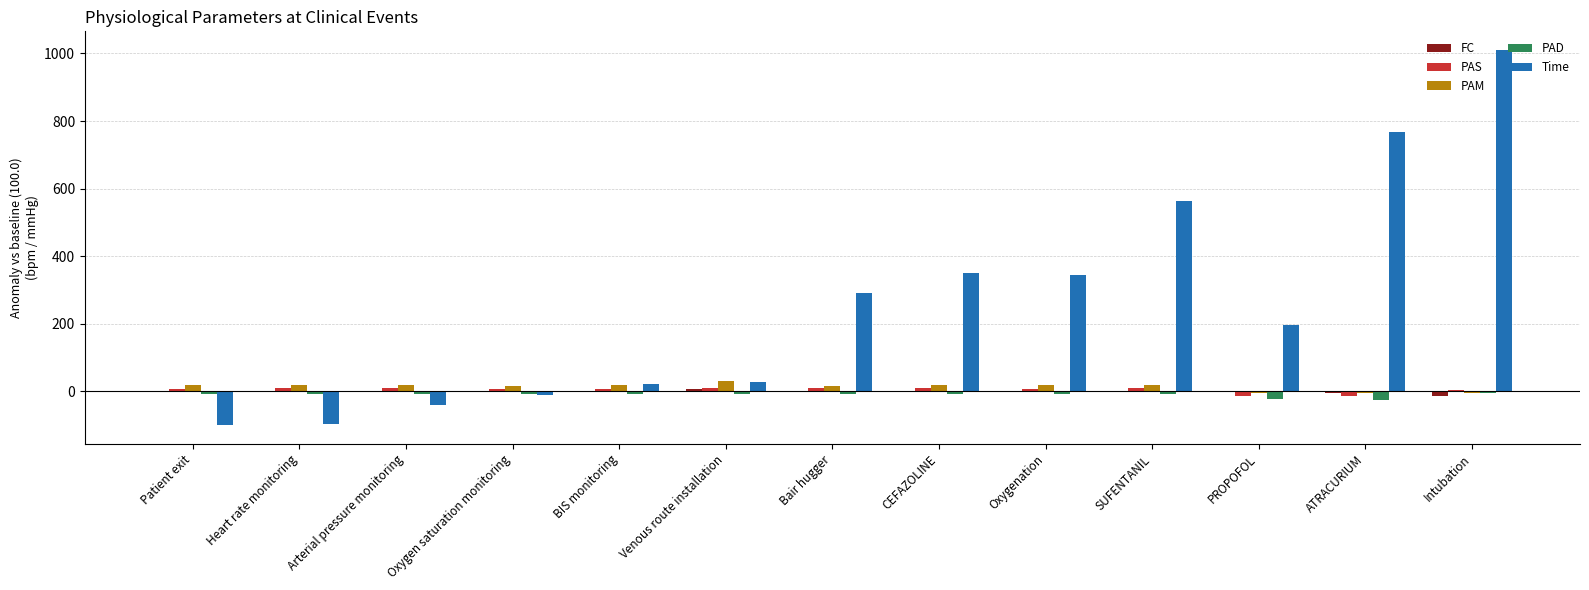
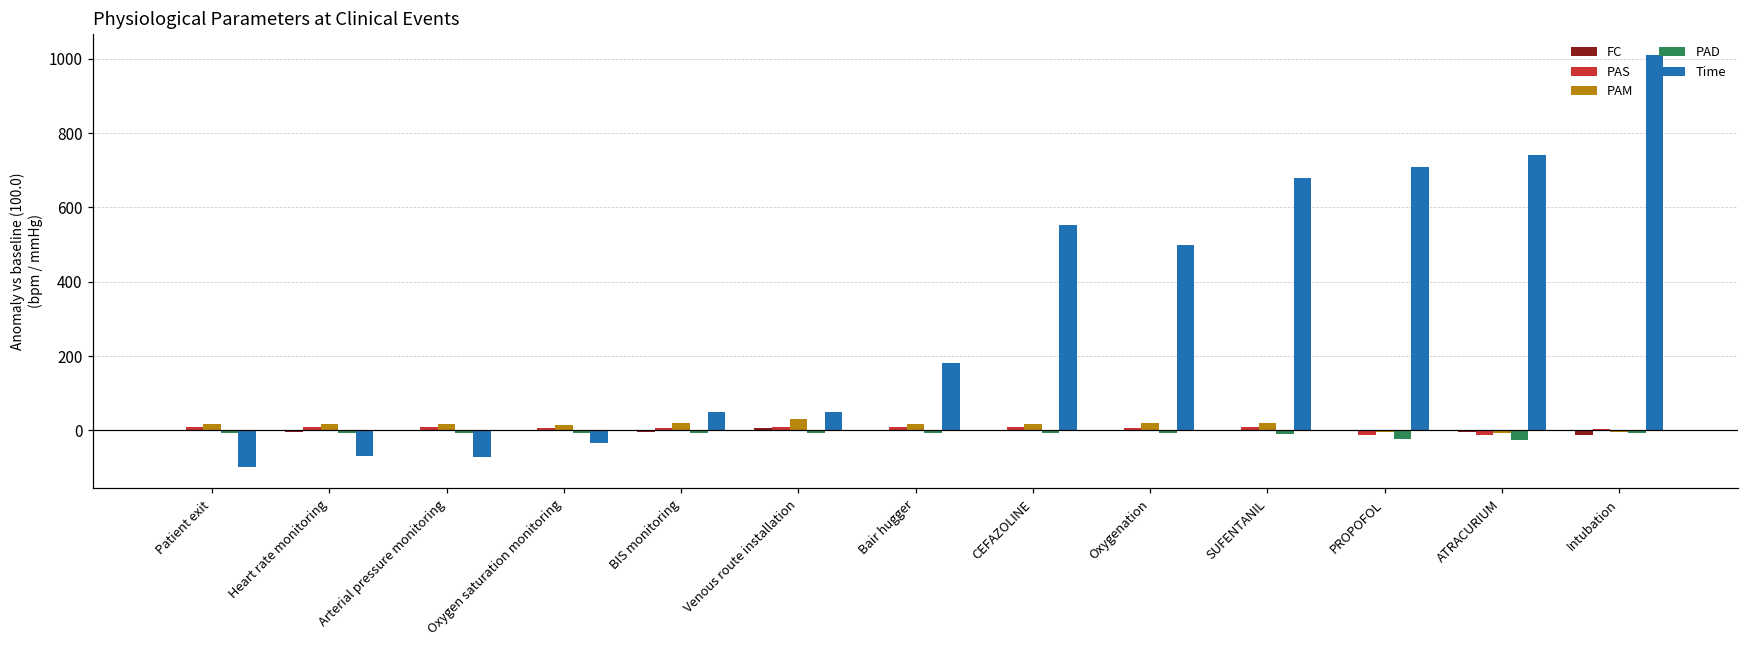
  {
    "FC": {
      "Intubation": -10
    },
    "PAS": {
      "Patient exit": 10,
      "Heart rate monitoring": 10,
      "Arterial pressure monitoring": 10,
      "Venous route installation": 10,
      "Bair hugger": 10,
      "CEFAZOLINE": 10,
      "SUFENTANIL": 10,
      "PROPOFOL": -10,
      "ATRACURIUM": -10
    },
    "PAM": {
      "Patient exit": 20,
      "Heart rate monitoring": 20,
      "Arterial pressure monitoring": 20,
      "Oxygen saturation monitoring": 10,
      "BIS monitoring": 20,
      "Venous route installation": 30,
      "Bair hugger": 20,
      "CEFAZOLINE": 20,
      "Oxygenation": 20,
      "SUFENTANIL": 20
    },
    "PAD": {
      "Patient exit": -10,
      "Heart rate monitoring": -10,
      "Arterial pressure monitoring": -10,
      "Oxygen saturation monitoring": -10,
      "BIS monitoring": -10,
      "Venous route installation": -10,
      "Bair hugger": -10,
      "Oxygenation": -10,
      "SUFENTANIL": -10,
      "PROPOFOL": -20,
      "ATRACURIUM": -30
    },
    "Time": {
      "Patient exit": -100,
-     "Heart rate monitoring": -100,
-     "Arterial pressure monitoring": -40,
-     "Oxygen saturation monitoring": -10,
-     "BIS monitoring": 20,
-     "Venous route installation": 30,
-     "Bair hugger": 290,
-     "CEFAZOLINE": 350,
-     "Oxygenation": 340,
-     "SUFENTANIL": 560,
-     "PROPOFOL": 200,
-     "ATRACURIUM": 770,
+     "Heart rate monitoring": -70,
+     "Arterial pressure monitoring": -70,
+     "Oxygen saturation monitoring": -40,
+     "BIS monitoring": 50,
+     "Venous route installation": 50,
+     "Bair hugger": 180,
+     "CEFAZOLINE": 550,
+     "Oxygenation": 500,
+     "SUFENTANIL": 680,
+     "PROPOFOL": 710,
+     "ATRACURIUM": 740,
      "Intubation": 1010
    }
  }
